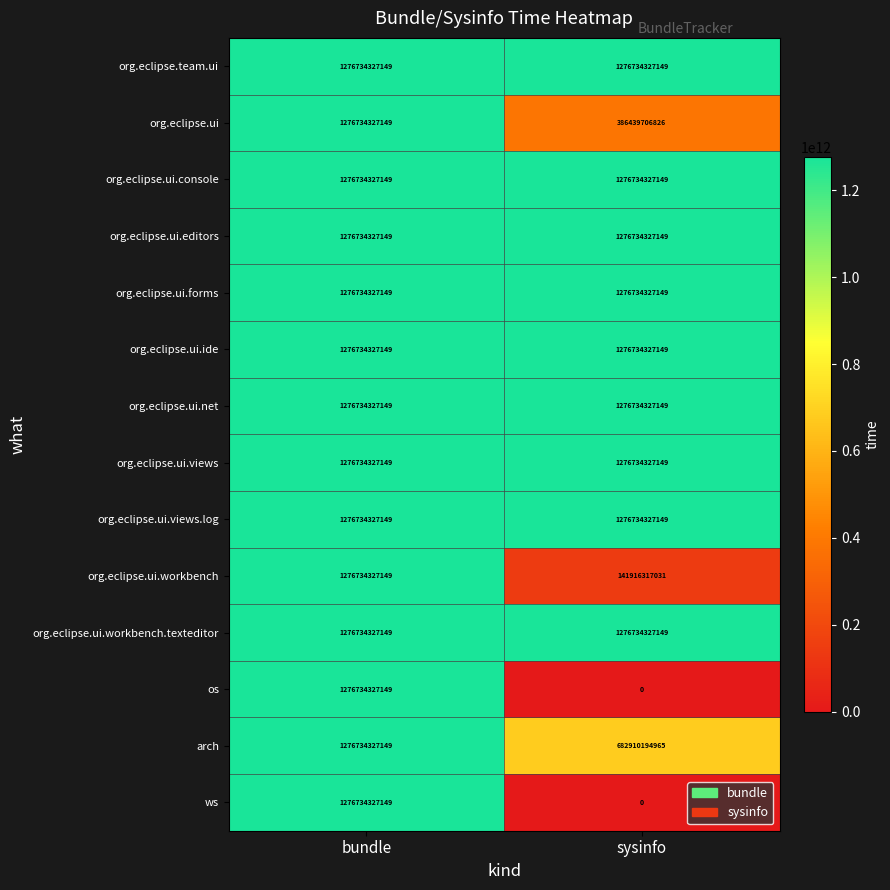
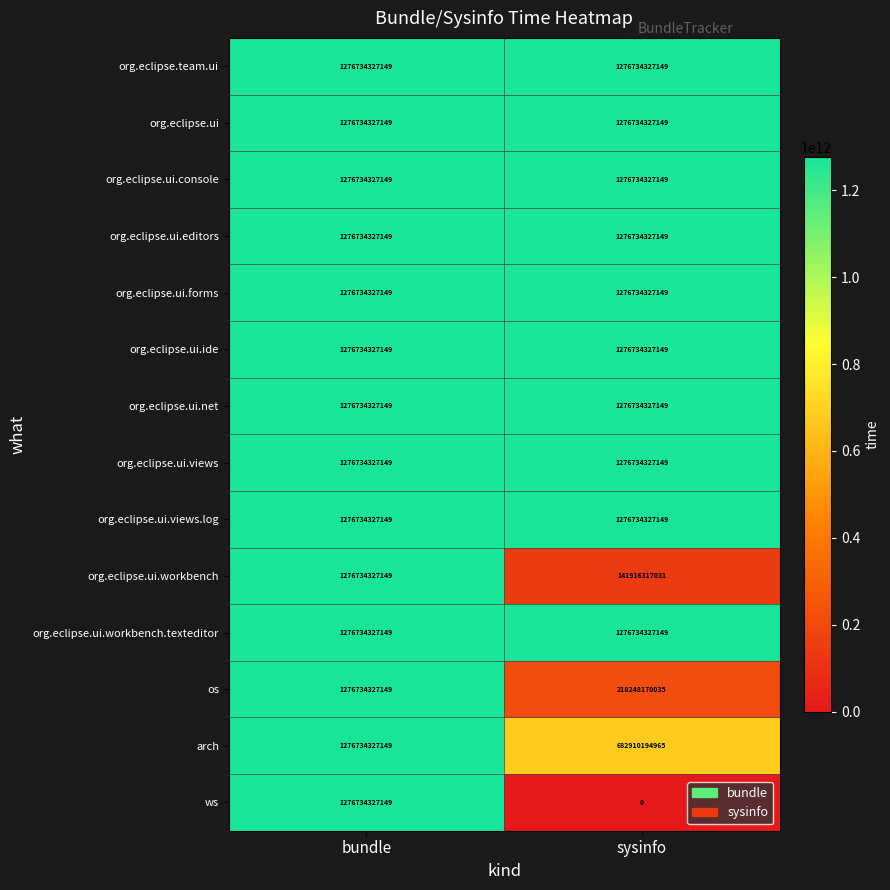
  {
    "org.eclipse.team.ui": {
      "bundle": 1276734327149,
      "sysinfo": 1276734327149
    },
    "org.eclipse.ui": {
      "bundle": 1276734327149,
-     "sysinfo": 386439706826
+     "sysinfo": 1276734327149
    },
    "org.eclipse.ui.console": {
      "bundle": 1276734327149,
      "sysinfo": 1276734327149
    },
    "org.eclipse.ui.editors": {
      "bundle": 1276734327149,
      "sysinfo": 1276734327149
    },
    "org.eclipse.ui.forms": {
      "bundle": 1276734327149,
      "sysinfo": 1276734327149
    },
    "org.eclipse.ui.ide": {
      "bundle": 1276734327149,
      "sysinfo": 1276734327149
    },
    "org.eclipse.ui.net": {
      "bundle": 1276734327149,
      "sysinfo": 1276734327149
    },
    "org.eclipse.ui.views": {
      "bundle": 1276734327149,
      "sysinfo": 1276734327149
    },
    "org.eclipse.ui.views.log": {
      "bundle": 1276734327149,
      "sysinfo": 1276734327149
    },
    "org.eclipse.ui.workbench": {
      "bundle": 1276734327149,
      "sysinfo": 141916317031
    },
    "org.eclipse.ui.workbench.texteditor": {
      "bundle": 1276734327149,
      "sysinfo": 1276734327149
    },
    "os": {
      "bundle": 1276734327149,
-     "sysinfo": 0
+     "sysinfo": 218248170035
    },
    "arch": {
      "bundle": 1276734327149,
      "sysinfo": 682910194965
    },
    "ws": {
      "bundle": 1276734327149,
      "sysinfo": 0
    }
  }
